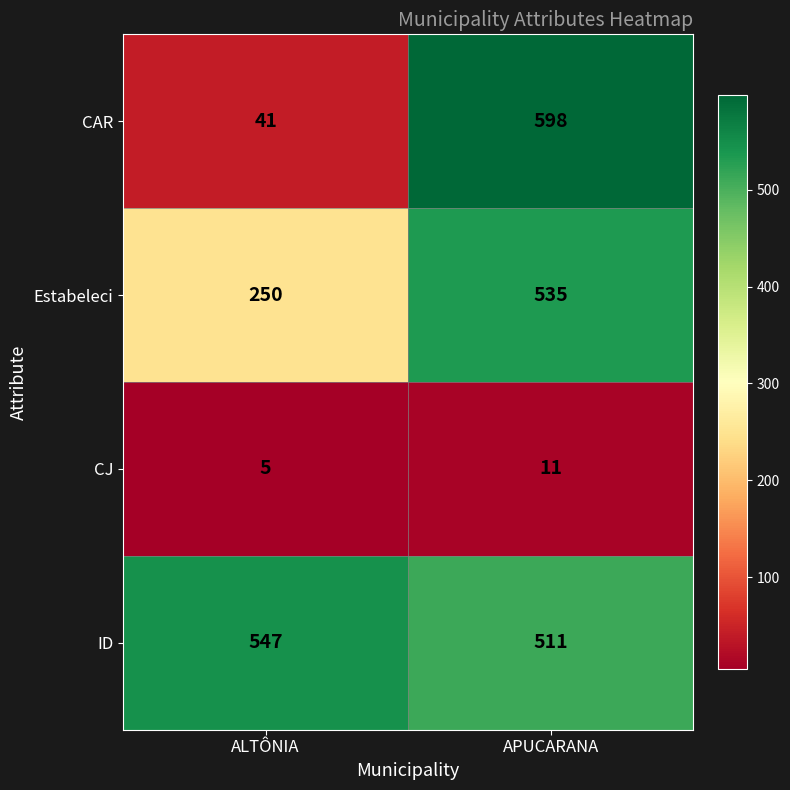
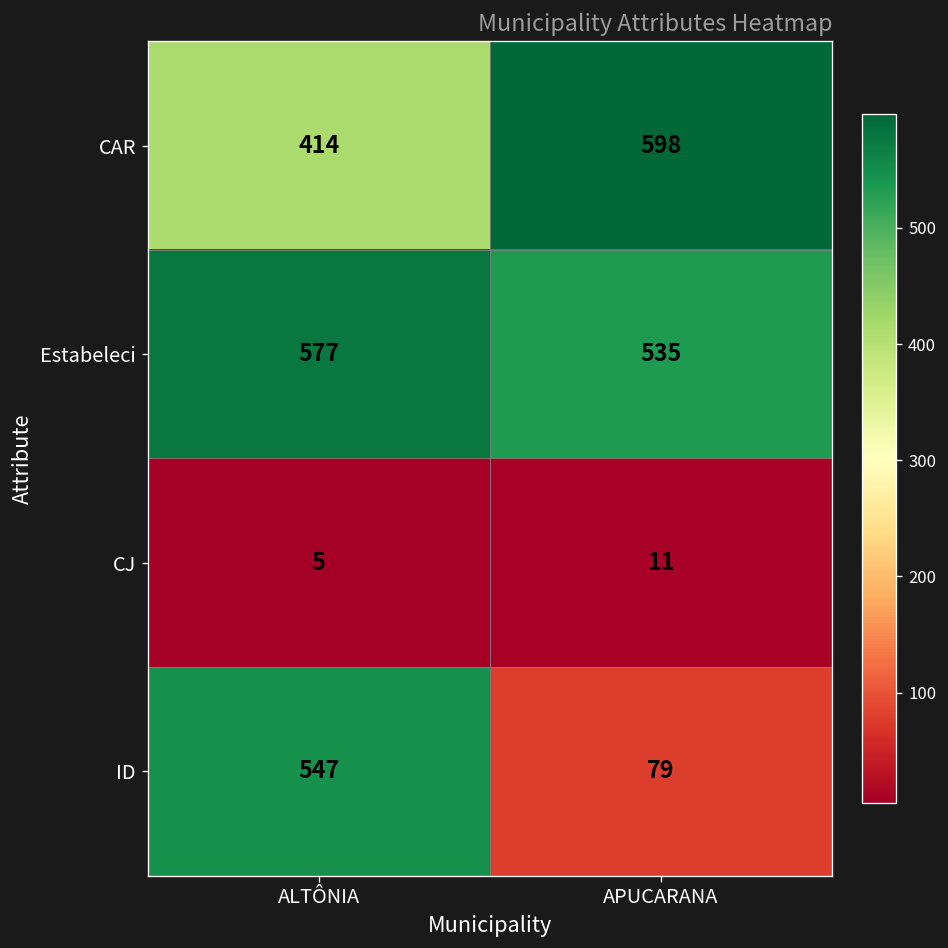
  {
    "CAR": {
-     "ALTÔNIA": 41,
+     "ALTÔNIA": 414,
      "APUCARANA": 598
    },
    "Estabeleci": {
-     "ALTÔNIA": 250,
+     "ALTÔNIA": 577,
      "APUCARANA": 535
    },
    "CJ": {
      "ALTÔNIA": 5,
      "APUCARANA": 11
    },
    "ID": {
      "ALTÔNIA": 547,
-     "APUCARANA": 511
+     "APUCARANA": 79
    }
  }
